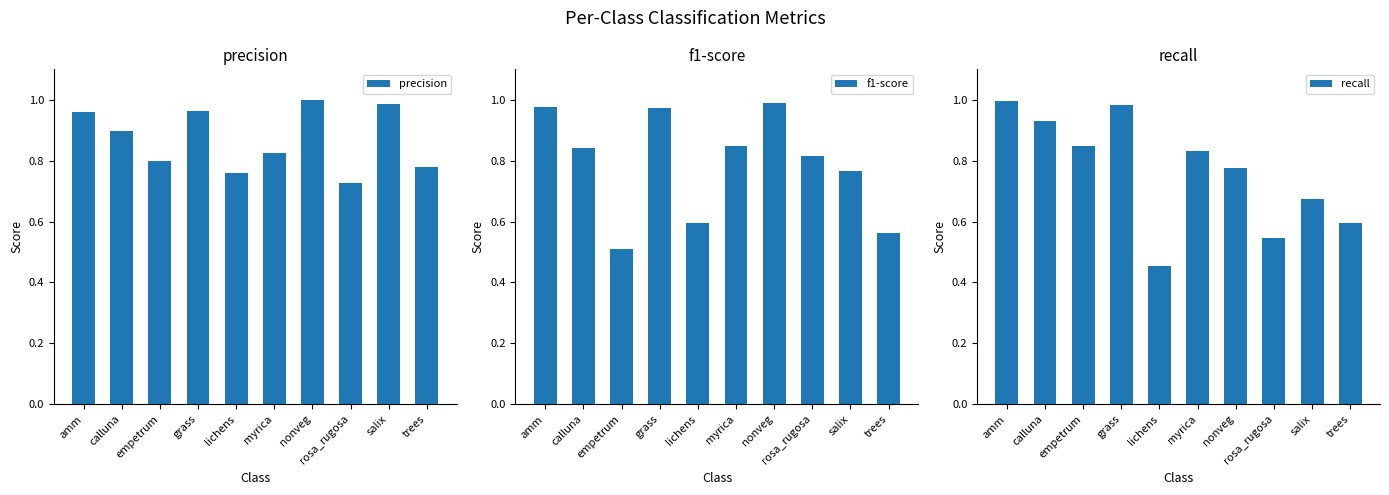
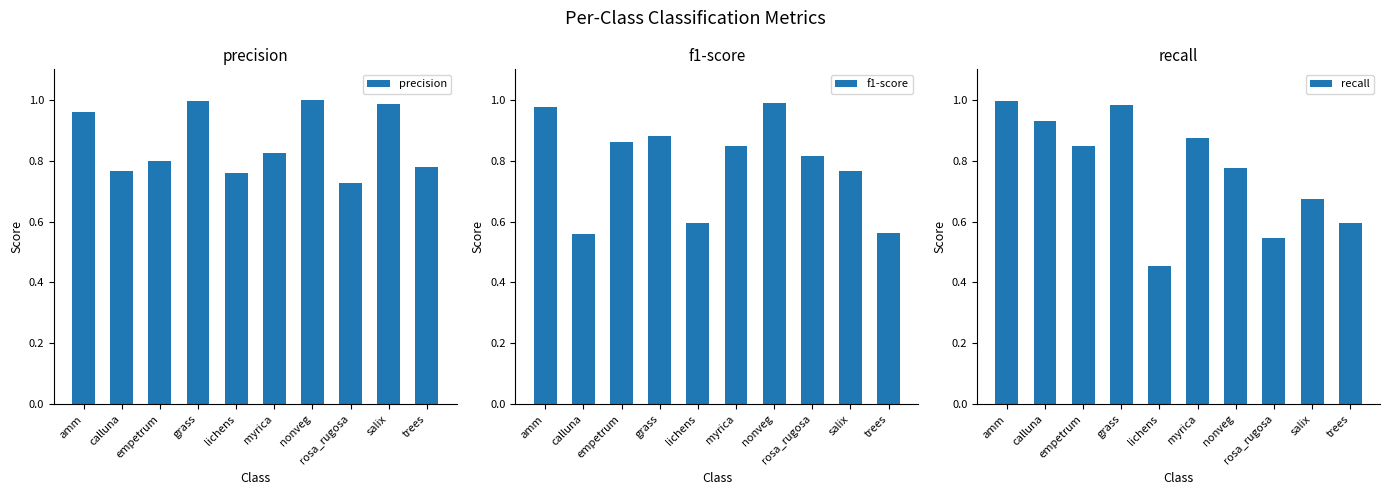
  {
    "precision": {
      "amm": 0.96,
-     "calluna": 0.90,
+     "calluna": 0.77,
      "empetrum": 0.80,
-     "grass": 0.96,
+     "grass": 1.00,
      "lichens": 0.76,
      "myrica": 0.82,
      "nonveg": 1.00,
      "rosa_rugosa": 0.73,
      "salix": 0.99,
      "trees": 0.78
    },
    "f1-score": {
      "amm": 0.98,
-     "calluna": 0.84,
-     "empetrum": 0.51,
-     "grass": 0.97,
+     "calluna": 0.56,
+     "empetrum": 0.86,
+     "grass": 0.88,
      "lichens": 0.59,
      "myrica": 0.85,
      "nonveg": 0.99,
      "rosa_rugosa": 0.82,
      "salix": 0.77,
      "trees": 0.56
    },
    "recall": {
      "amm": 1.00,
      "calluna": 0.93,
      "empetrum": 0.85,
      "grass": 0.98,
      "lichens": 0.45,
-     "myrica": 0.83,
+     "myrica": 0.87,
      "nonveg": 0.78,
      "rosa_rugosa": 0.55,
      "salix": 0.67,
      "trees": 0.60
    }
  }
